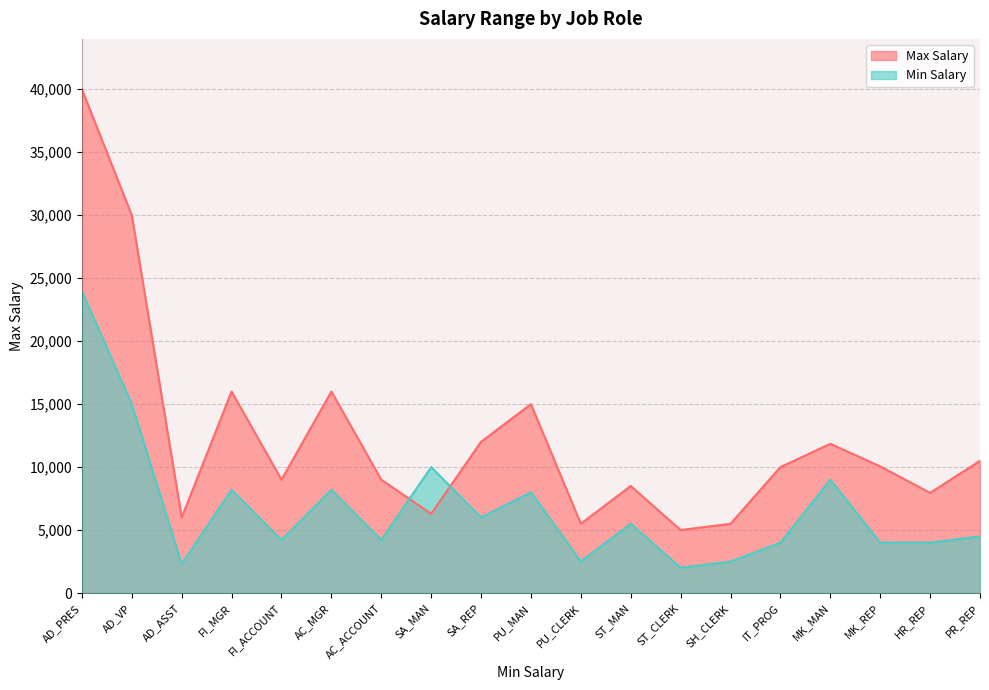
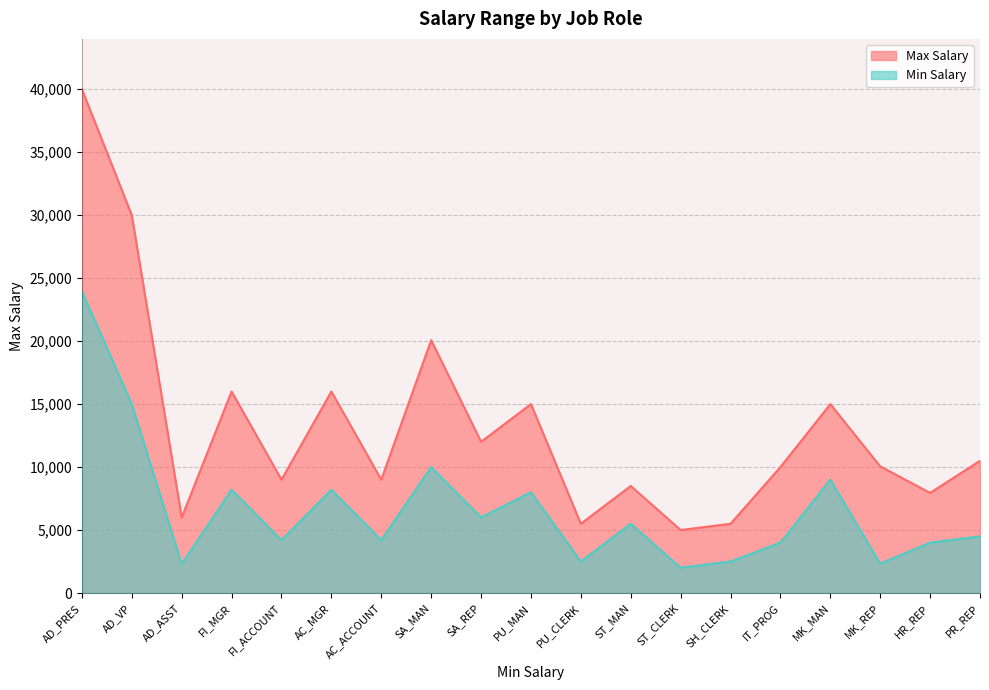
  {
    "Max Salary": {
      "AD_PRES": "40,000",
      "AD_VP": "30,000",
      "AD_ASST": "6,000",
      "FI_MGR": "16,000",
      "FI_ACCOUNT": "9,000",
      "AC_MGR": "16,000",
      "AC_ACCOUNT": "9,000",
-     "SA_MAN": "6,300",
+     "SA_MAN": "20,100",
      "SA_REP": "12,000",
      "PU_MAN": "15,000",
      "PU_CLERK": "5,500",
      "ST_MAN": "8,500",
      "ST_CLERK": "5,000",
      "SH_CLERK": "5,500",
      "IT_PROG": "10,000",
-     "MK_MAN": "11,800",
+     "MK_MAN": "15,000",
      "MK_REP": "10,100",
      "HR_REP": "8,000",
      "PR_REP": "10,500"
    },
    "Min Salary": {
      "AD_PRES": "24,000",
      "AD_VP": "15,000",
      "AD_ASST": "2,300",
      "FI_MGR": "8,200",
      "FI_ACCOUNT": "4,200",
      "AC_MGR": "8,200",
      "AC_ACCOUNT": "4,200",
      "SA_MAN": "10,000",
      "SA_REP": "6,000",
      "PU_MAN": "8,000",
      "PU_CLERK": "2,500",
      "ST_MAN": "5,500",
      "ST_CLERK": "2,000",
      "SH_CLERK": "2,500",
      "IT_PROG": "4,000",
      "MK_MAN": "9,000",
-     "MK_REP": "4,000",
+     "MK_REP": "2,300",
      "HR_REP": "4,000",
      "PR_REP": "4,500"
    }
  }
